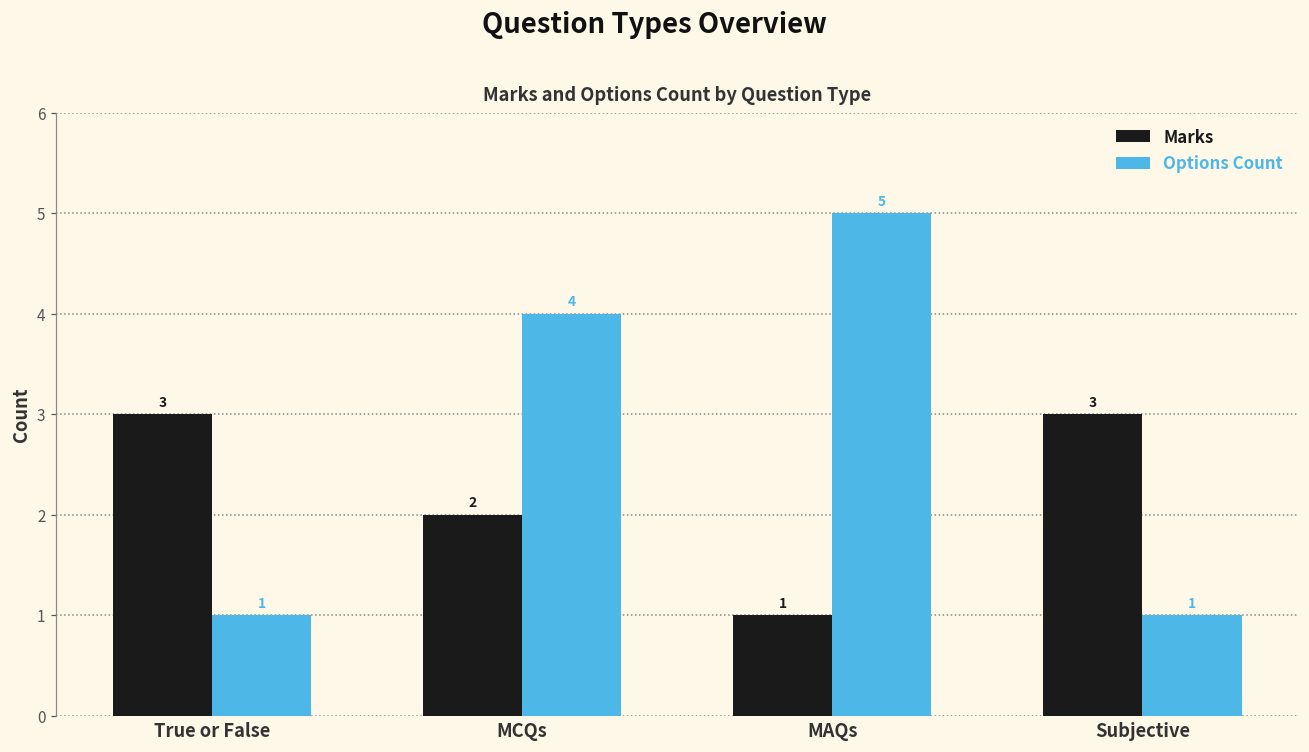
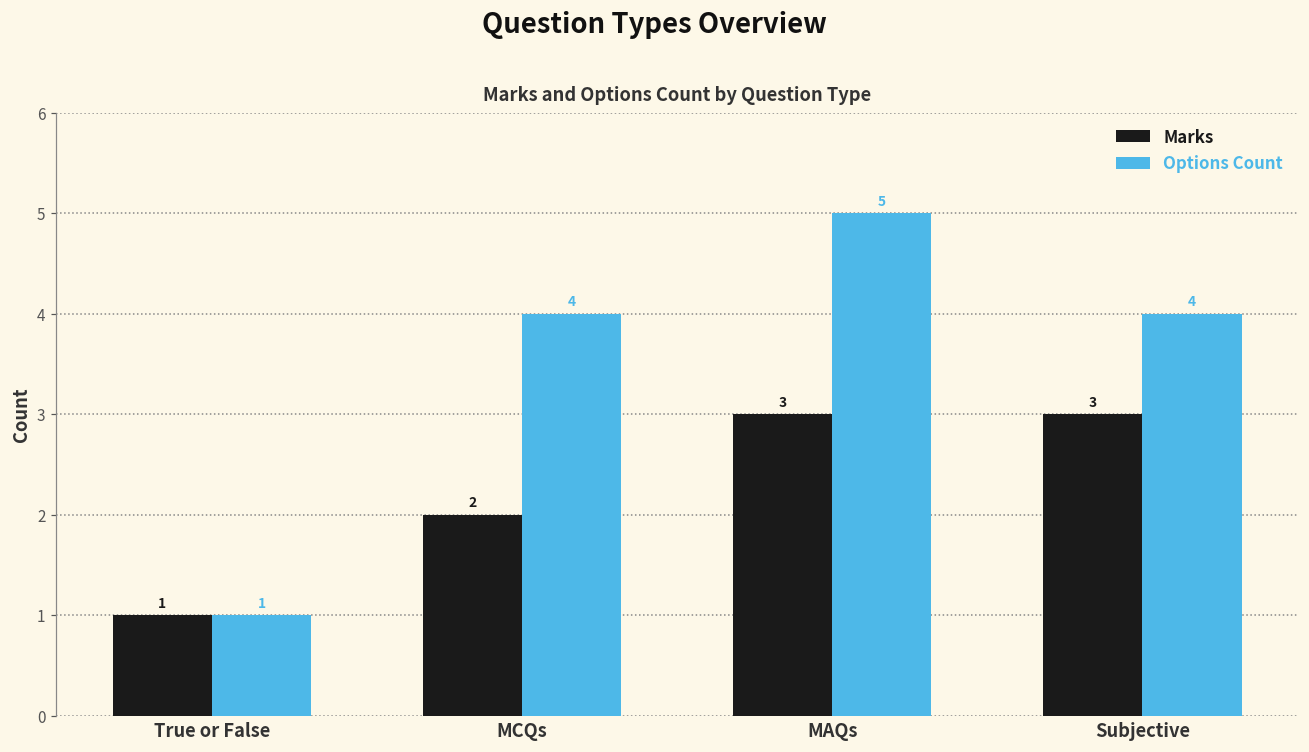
  {
    "Marks": {
-     "True or False": 3,
+     "True or False": 1,
      "MCQs": 2,
-     "MAQs": 1,
+     "MAQs": 3,
      "Subjective": 3
    },
    "Options Count": {
      "True or False": 1,
      "MCQs": 4,
      "MAQs": 5,
-     "Subjective": 1
+     "Subjective": 4
    }
  }
